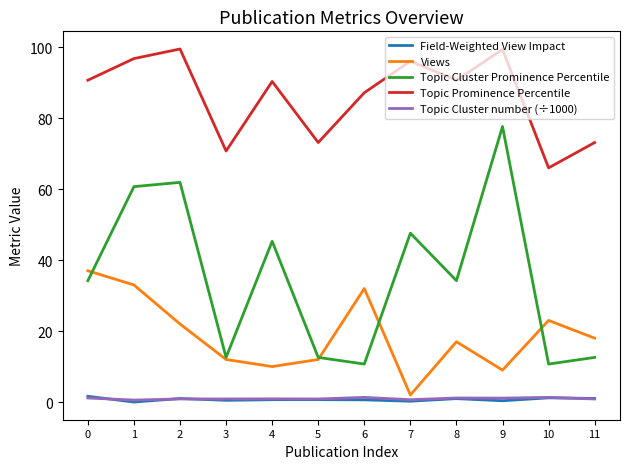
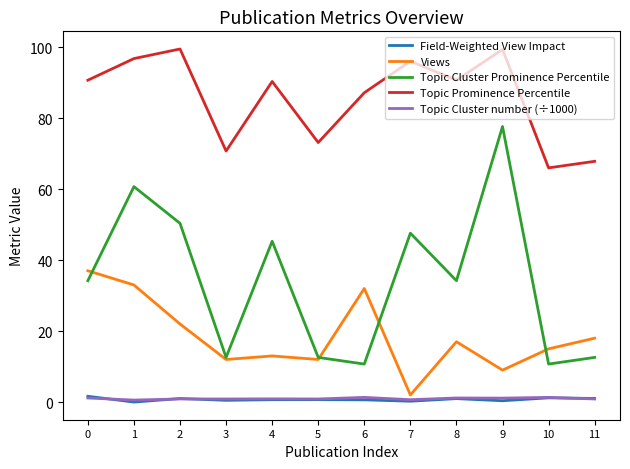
  {
    "Field-Weighted View Impact": {
      "9": 0
    },
    "Views": {
      "0": 37,
      "1": 33,
      "2": 22,
-     "4": 10,
+     "4": 13,
      "6": 32,
      "7": 2,
      "8": 17,
      "9": 9,
-     "10": 23,
+     "10": 15,
      "11": 18
    },
    "Topic Cluster Prominence Percentile": {
      "0": 34,
      "1": 61,
-     "2": 62,
+     "2": 50,
      "4": 45,
      "6": 11,
      "7": 48,
      "8": 34,
      "9": 78,
      "10": 11,
      "11": 13
    },
    "Topic Prominence Percentile": {
      "0": 91,
      "1": 97,
      "2": 99,
      "3": 71,
      "4": 90,
      "5": 73,
      "6": 87,
      "10": 66,
-     "11": 73
+     "11": 68
    },
    "Topic Cluster number (÷1000)": {
      "9": 1
    }
  }
